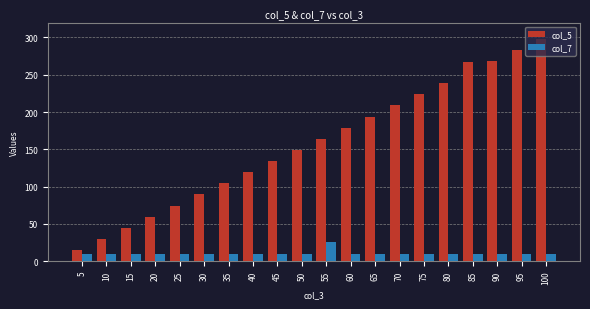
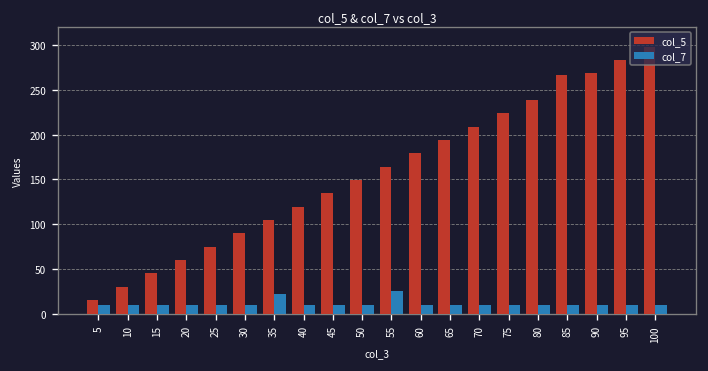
  {
    "col_5": {
      "5": 10,
      "10": 30,
      "15": 40,
      "20": 60,
      "25": 70,
      "30": 90,
      "35": 100,
      "40": 120,
      "45": 130,
      "50": 150,
      "55": 160,
      "60": 180,
      "65": 190,
      "70": 210,
      "75": 220,
      "80": 240,
      "85": 270,
      "90": 270,
      "95": 280
    },
    "col_7": {
      "5": 10,
      "10": 10,
      "15": 10,
      "20": 10,
      "25": 10,
      "30": 10,
-     "35": 10,
+     "35": 20,
      "40": 10,
      "45": 10,
      "50": 10,
      "55": 30,
      "60": 10,
      "65": 10,
      "70": 10,
      "75": 10,
      "80": 10,
      "85": 10,
      "90": 10,
      "95": 10,
      "100": 10
    }
  }
